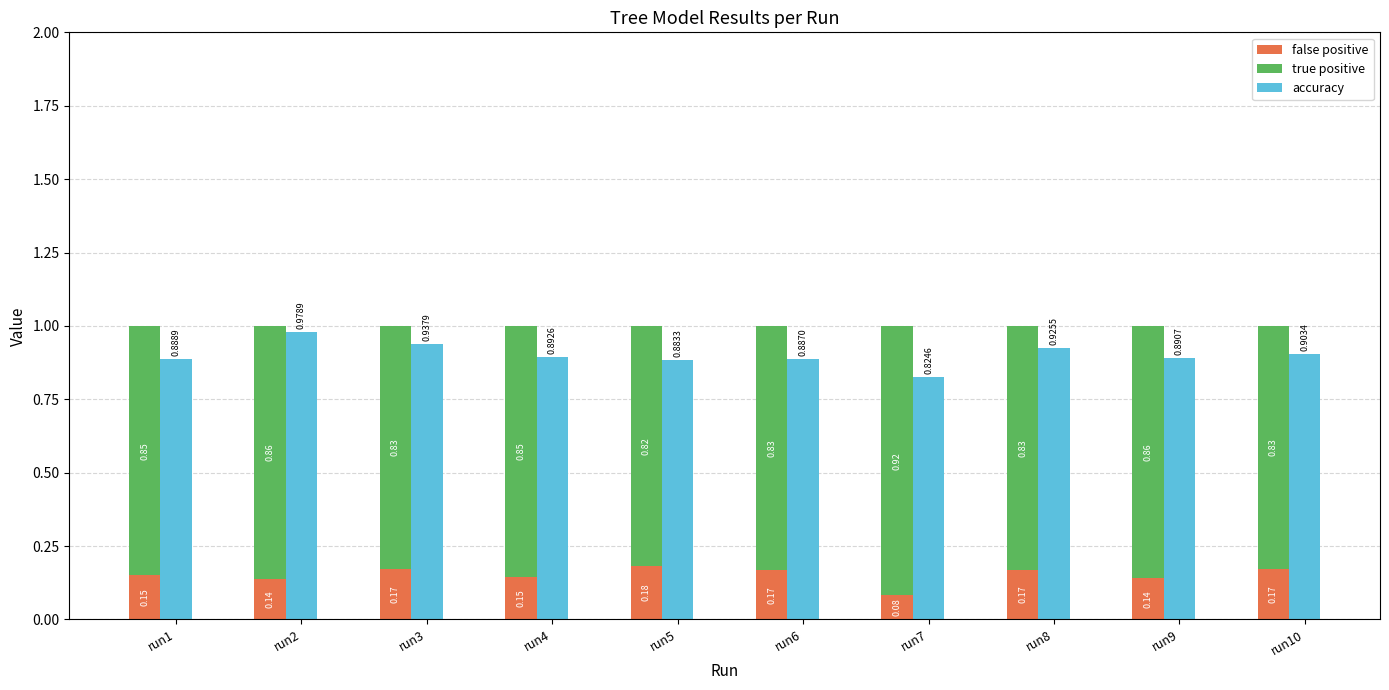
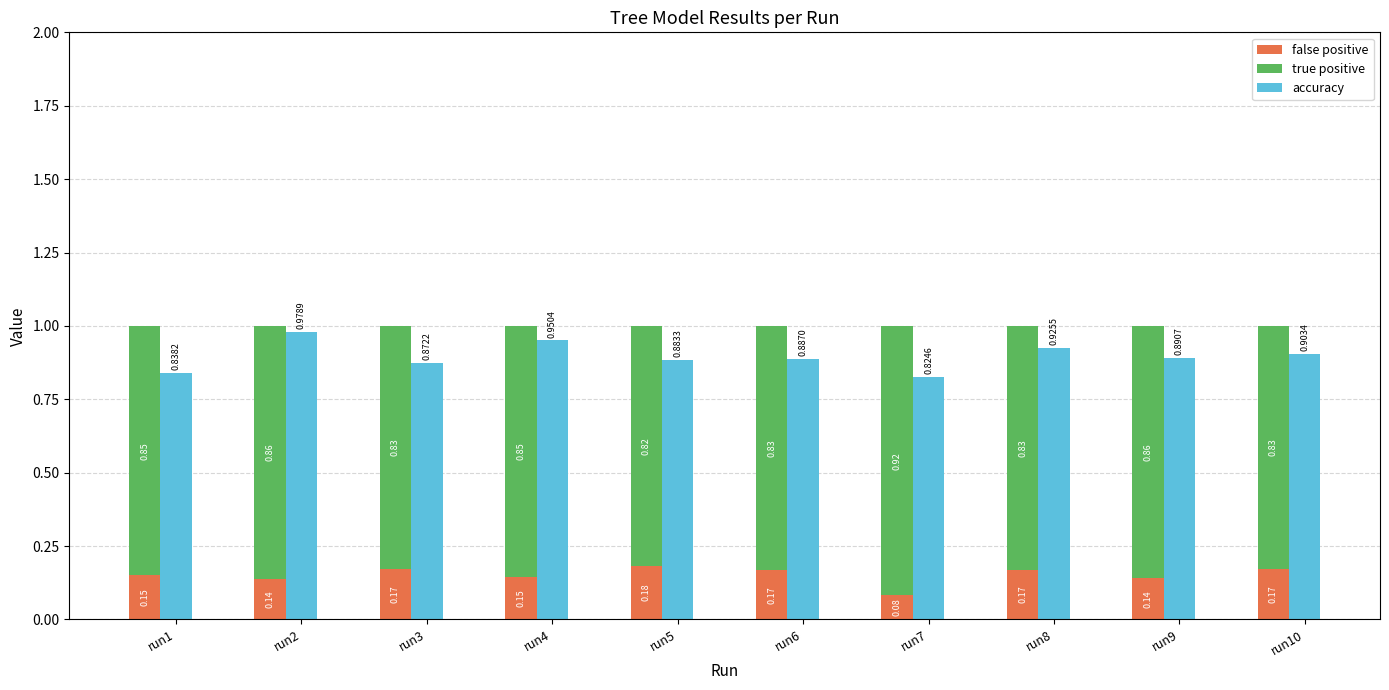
  {
    "false positive": {
      "run1": 0.15,
      "run2": 0.14,
      "run3": 0.17,
      "run4": 0.15,
      "run5": 0.18,
      "run6": 0.17,
      "run7": 0.08,
      "run8": 0.17,
      "run9": 0.14,
      "run10": 0.17
    },
    "true positive": {
      "run1": 0.85,
      "run2": 0.86,
      "run3": 0.83,
      "run4": 0.85,
      "run5": 0.82,
      "run6": 0.83,
      "run7": 0.92,
      "run8": 0.83,
      "run9": 0.86,
      "run10": 0.83
    },
    "accuracy": {
-     "run1": 0.8889,
+     "run1": 0.8382,
      "run2": 0.9789,
-     "run3": 0.9379,
-     "run4": 0.8926,
+     "run3": 0.8722,
+     "run4": 0.9504,
      "run5": 0.8833,
      "run6": 0.8870,
      "run7": 0.8246,
      "run8": 0.9255,
      "run9": 0.8907,
      "run10": 0.9034
    }
  }
